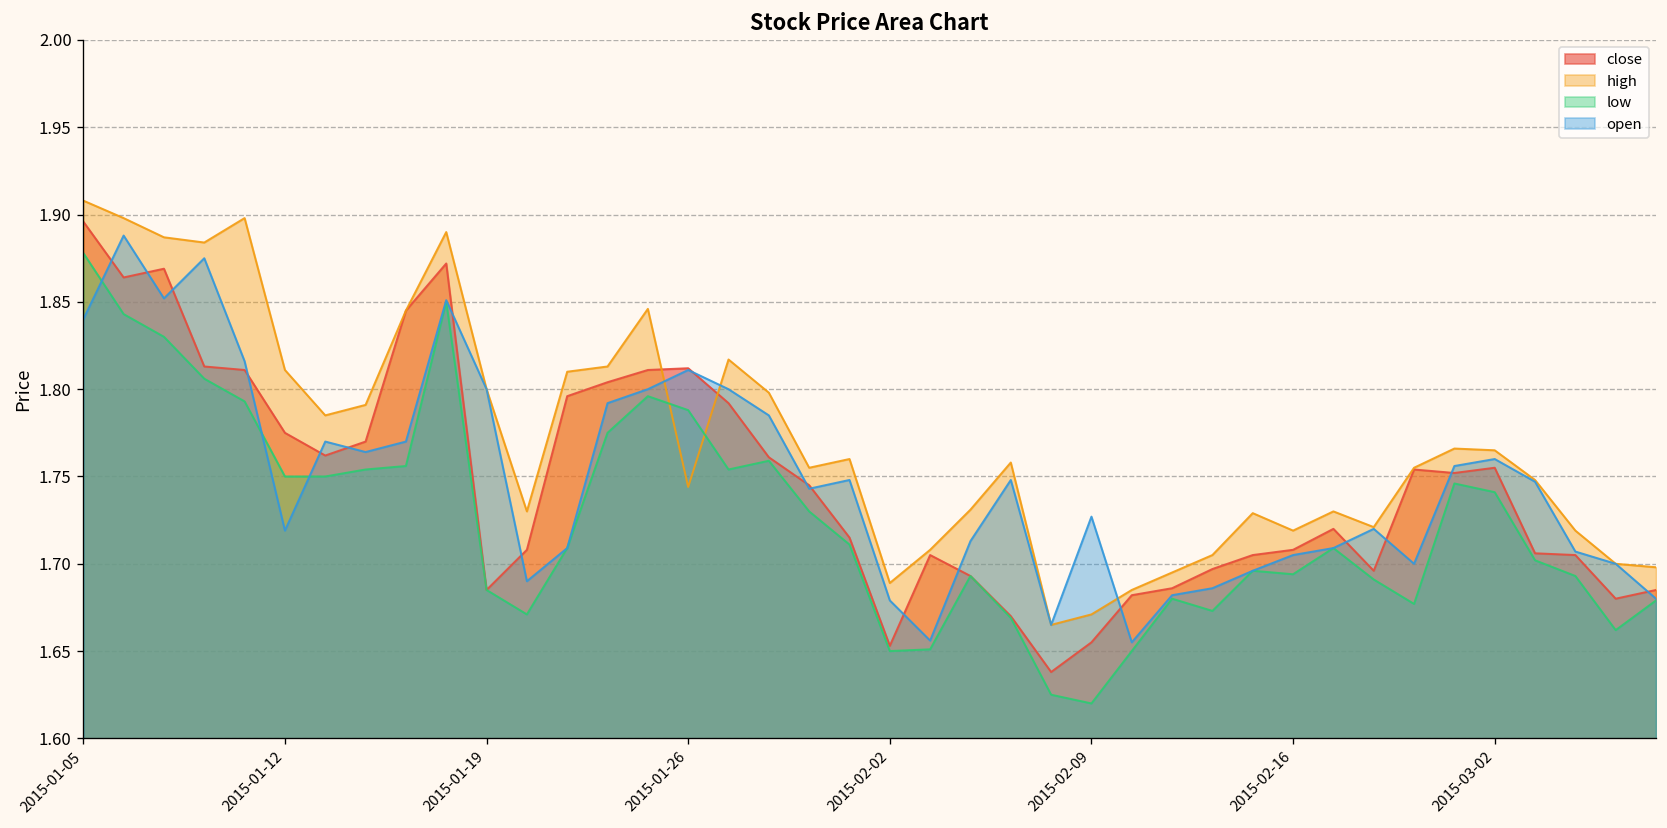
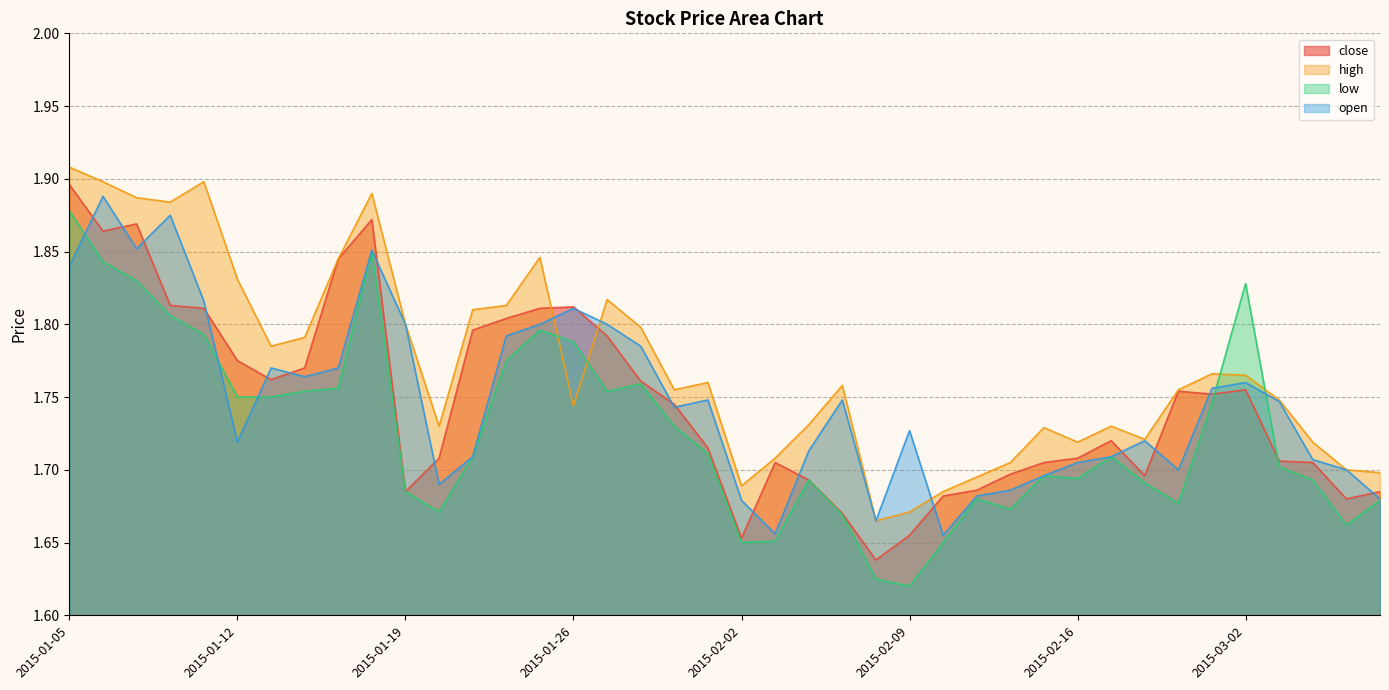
  {
    "close": {
      "2015-01-05": 1.896,
      "2015-01-12": 1.775,
      "2015-02-02": 1.653,
      "2015-02-09": 1.655,
      "2015-02-16": 1.708,
      "2015-03-02": 1.755
    },
    "high": {
      "2015-01-05": 1.908,
-     "2015-01-12": 1.811,
+     "2015-01-12": 1.831,
      "2015-01-26": 1.744,
      "2015-02-02": 1.689,
      "2015-02-09": 1.671,
      "2015-02-16": 1.719,
      "2015-03-02": 1.765
    },
    "low": {
      "2015-01-05": 1.878,
      "2015-01-12": 1.750,
      "2015-01-26": 1.788,
      "2015-02-02": 1.650,
      "2015-02-09": 1.620,
      "2015-02-16": 1.694,
-     "2015-03-02": 1.741
+     "2015-03-02": 1.828
    },
    "open": {
      "2015-01-05": 1.840,
      "2015-01-12": 1.719,
      "2015-02-02": 1.679,
      "2015-02-09": 1.727,
      "2015-02-16": 1.705,
      "2015-03-02": 1.760
    }
  }
